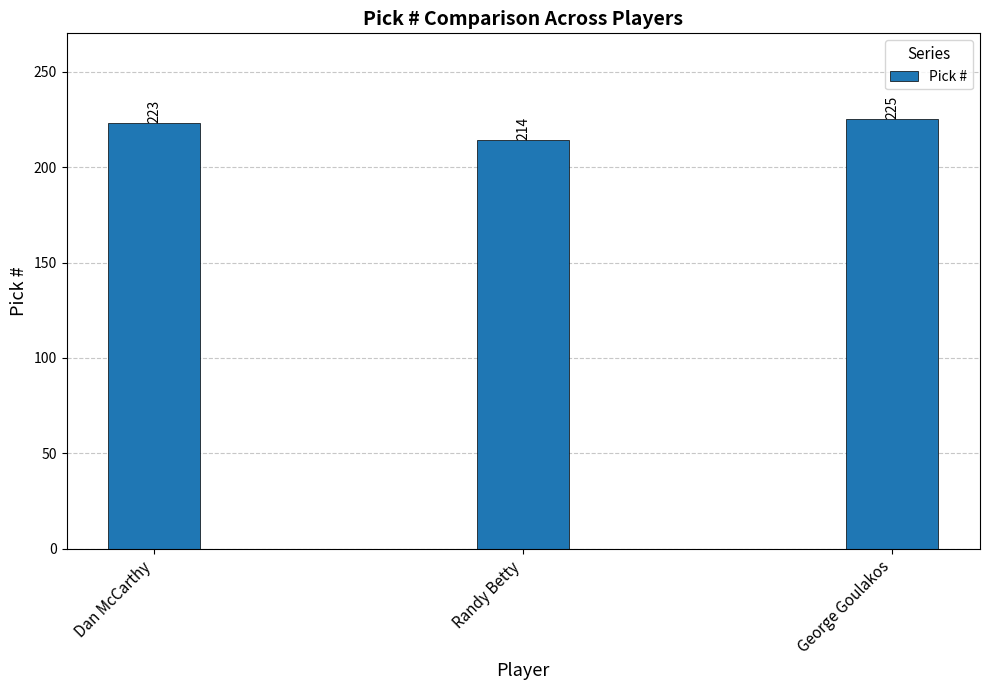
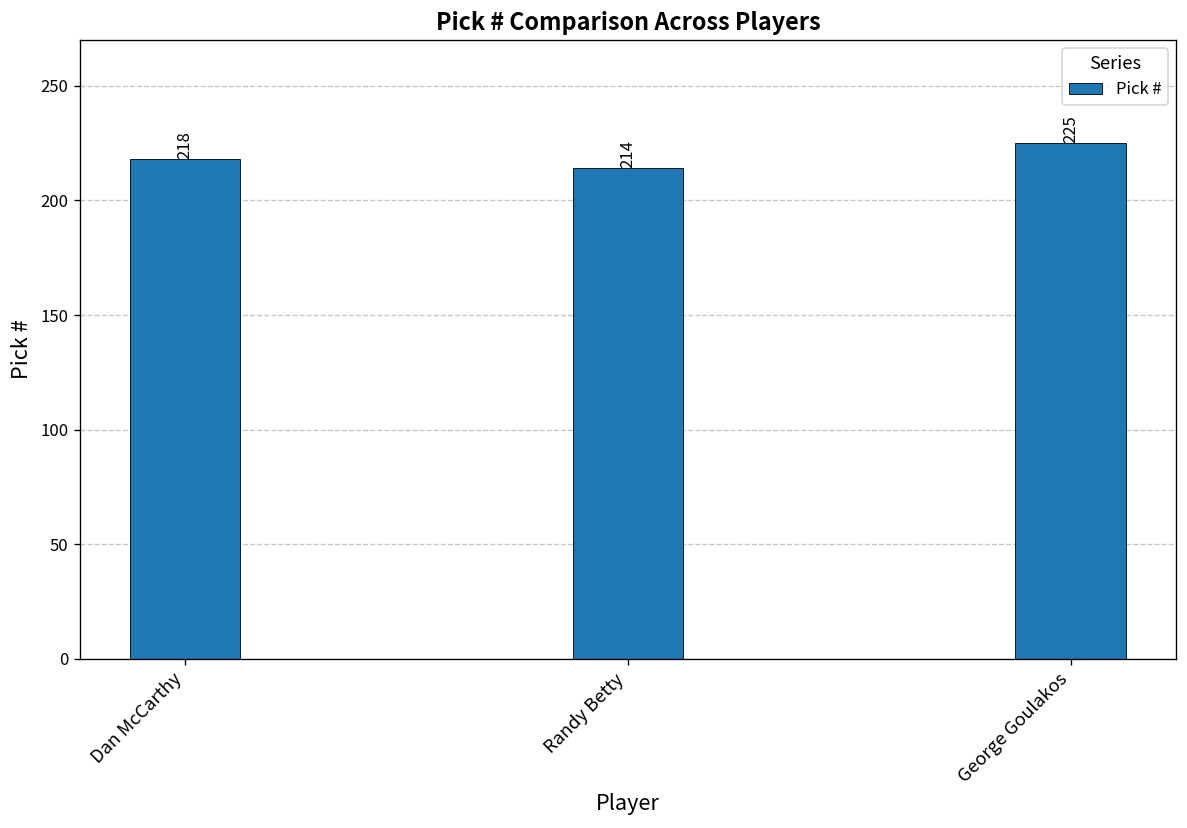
  {
-   "Dan McCarthy": 223,
+   "Dan McCarthy": 218,
    "Randy Betty": 214,
    "George Goulakos": 225
  }
